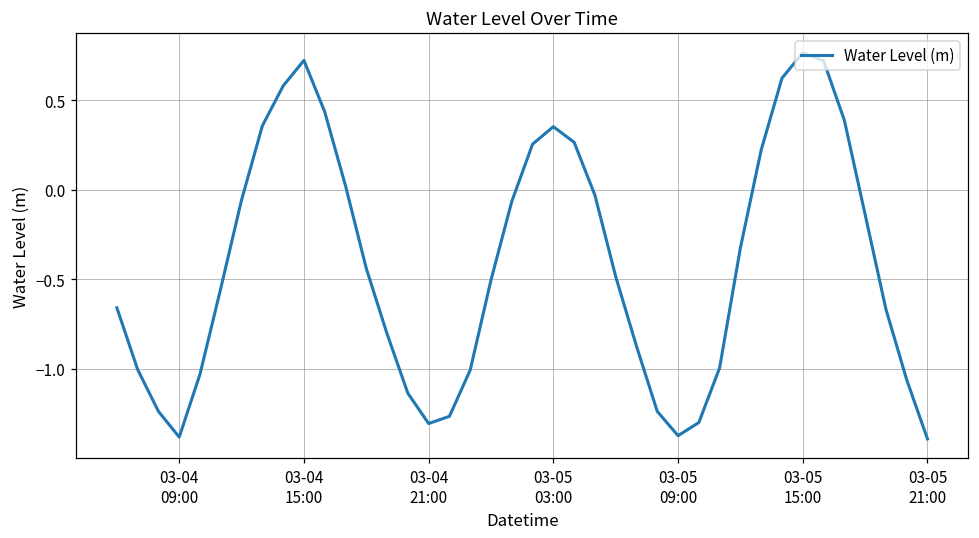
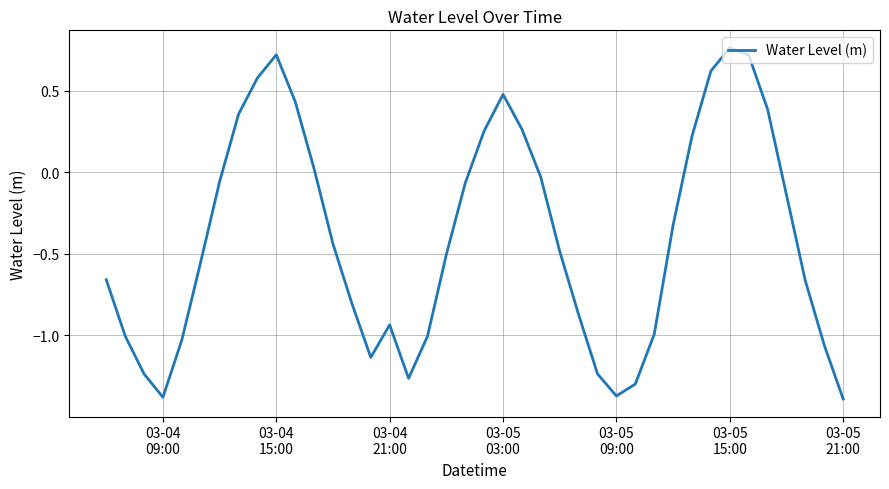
  {
    "03-04 09:00": -1.38,
    "03-04 15:00": 0.72,
-   "03-04 21:00": -1.30,
-   "03-05 03:00": 0.35,
+   "03-04 21:00": -0.94,
+   "03-05 03:00": 0.48,
    "03-05 09:00": -1.37,
    "03-05 21:00": -1.39
  }
